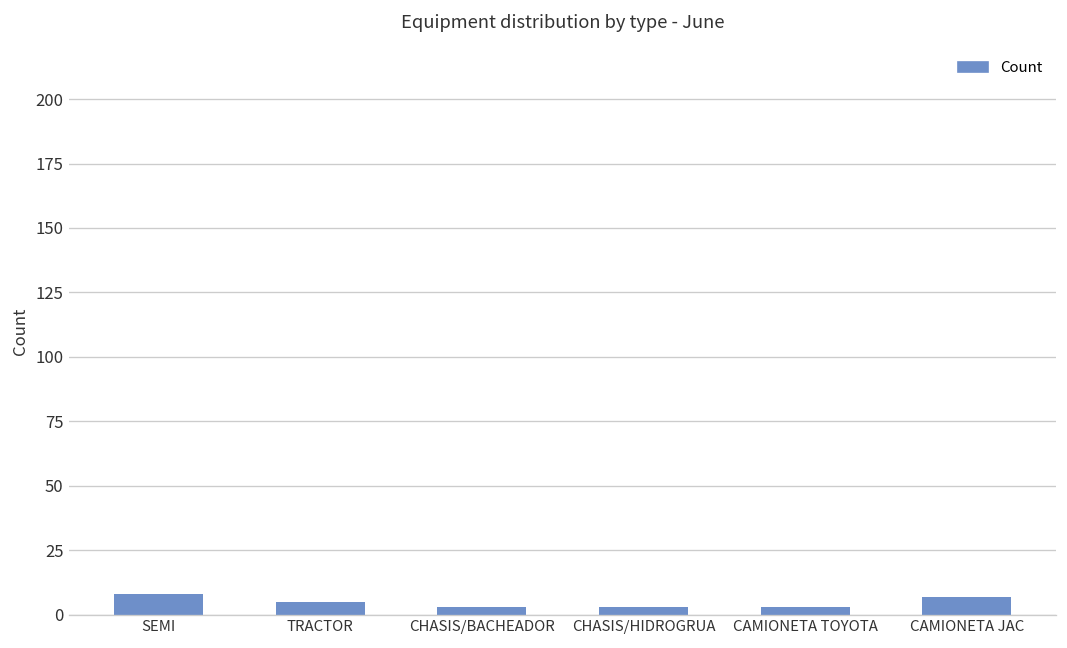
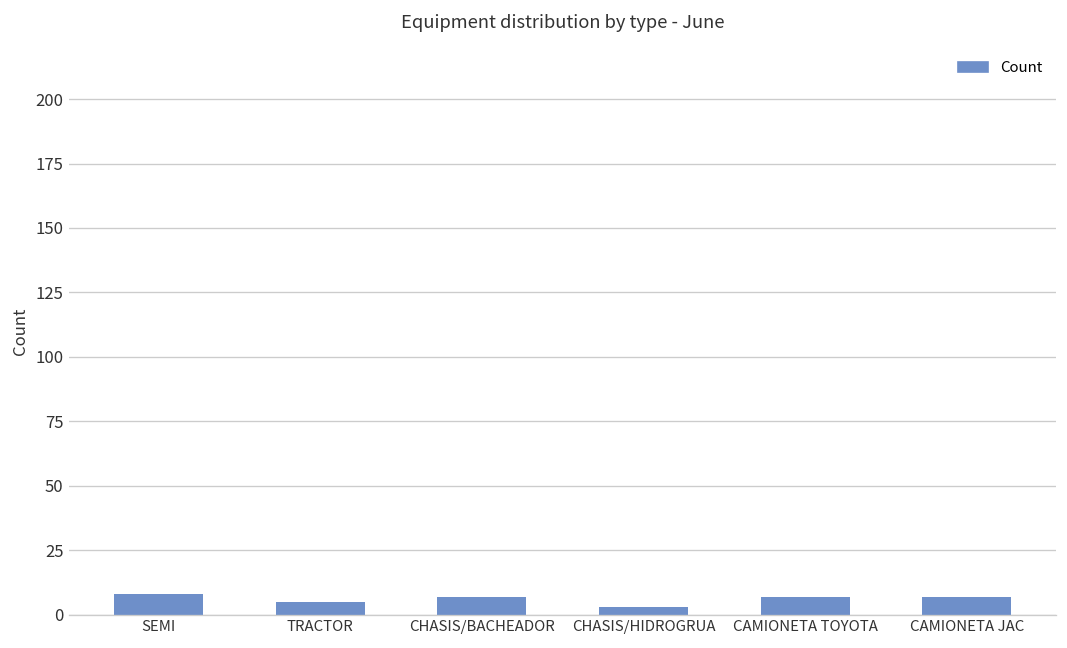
  {
    "SEMI": 8,
    "TRACTOR": 5,
-   "CHASIS/BACHEADOR": 3,
+   "CHASIS/BACHEADOR": 7,
    "CHASIS/HIDROGRUA": 3,
-   "CAMIONETA TOYOTA": 3,
+   "CAMIONETA TOYOTA": 7,
    "CAMIONETA JAC": 7
  }
